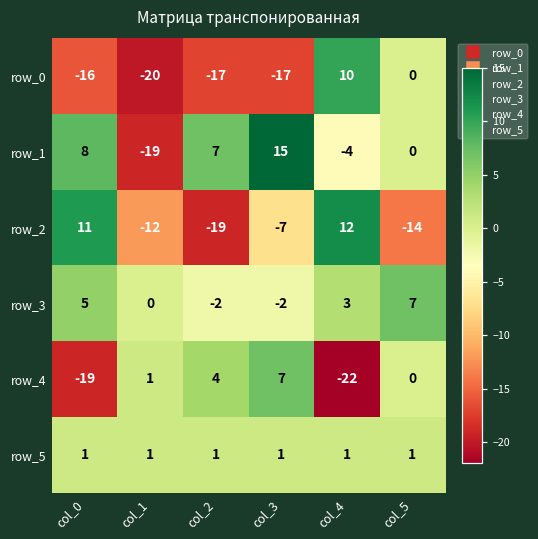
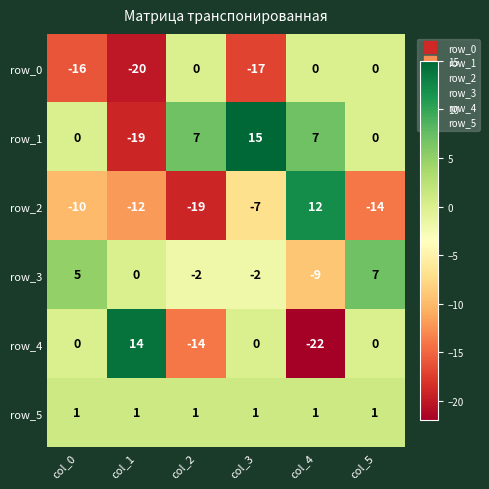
  {
    "row_0": {
      "col_0": -16,
      "col_1": -20,
-     "col_2": -17,
+     "col_2": 0,
      "col_3": -17,
-     "col_4": 10,
+     "col_4": 0,
      "col_5": 0
    },
    "row_1": {
-     "col_0": 8,
+     "col_0": 0,
      "col_1": -19,
      "col_2": 7,
      "col_3": 15,
-     "col_4": -4,
+     "col_4": 7,
      "col_5": 0
    },
    "row_2": {
-     "col_0": 11,
+     "col_0": -10,
      "col_1": -12,
      "col_2": -19,
      "col_3": -7,
      "col_4": 12,
      "col_5": -14
    },
    "row_3": {
      "col_0": 5,
      "col_1": 0,
      "col_2": -2,
      "col_3": -2,
-     "col_4": 3,
+     "col_4": -9,
      "col_5": 7
    },
    "row_4": {
-     "col_0": -19,
-     "col_1": 1,
-     "col_2": 4,
-     "col_3": 7,
+     "col_0": 0,
+     "col_1": 14,
+     "col_2": -14,
+     "col_3": 0,
      "col_4": -22,
      "col_5": 0
    },
    "row_5": {
      "col_0": 1,
      "col_1": 1,
      "col_2": 1,
      "col_3": 1,
      "col_4": 1,
      "col_5": 1
    }
  }
